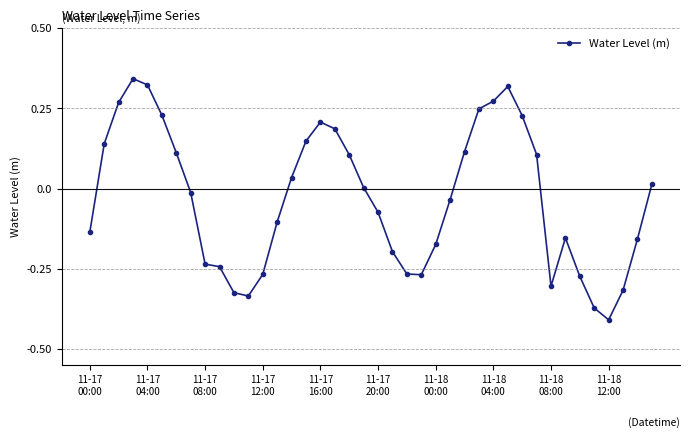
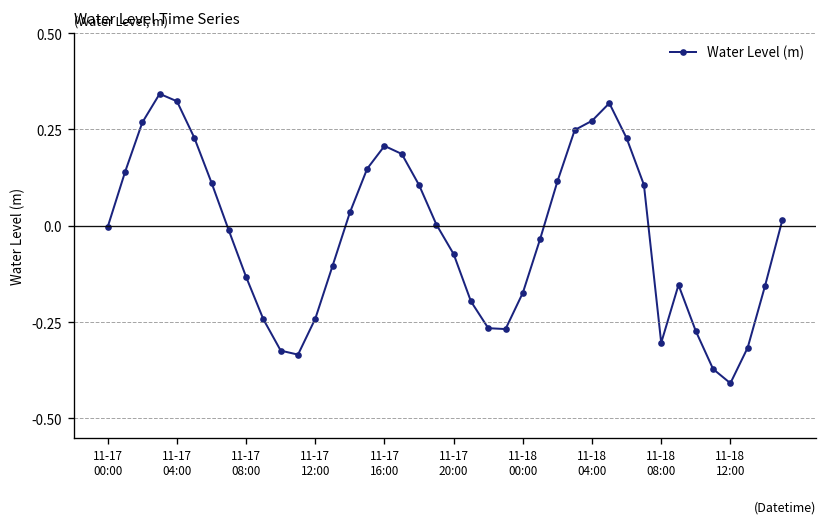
  {
-   "11-17 00:00": -0.14,
+   "11-17 00:00": 0.00,
    "11-17 04:00": 0.32,
-   "11-17 08:00": -0.24,
-   "11-17 12:00": -0.27,
+   "11-17 08:00": -0.13,
+   "11-17 12:00": -0.24,
    "11-17 16:00": 0.21,
    "11-17 20:00": -0.07,
    "11-18 00:00": -0.17,
    "11-18 04:00": 0.27,
    "11-18 08:00": -0.30,
    "11-18 12:00": -0.41
  }
